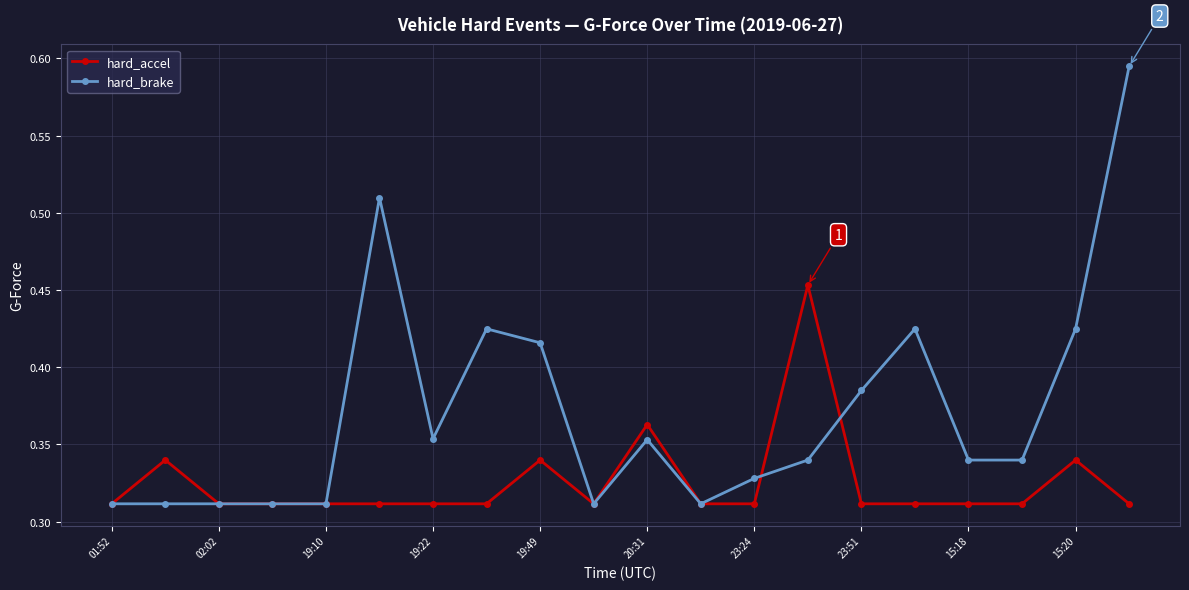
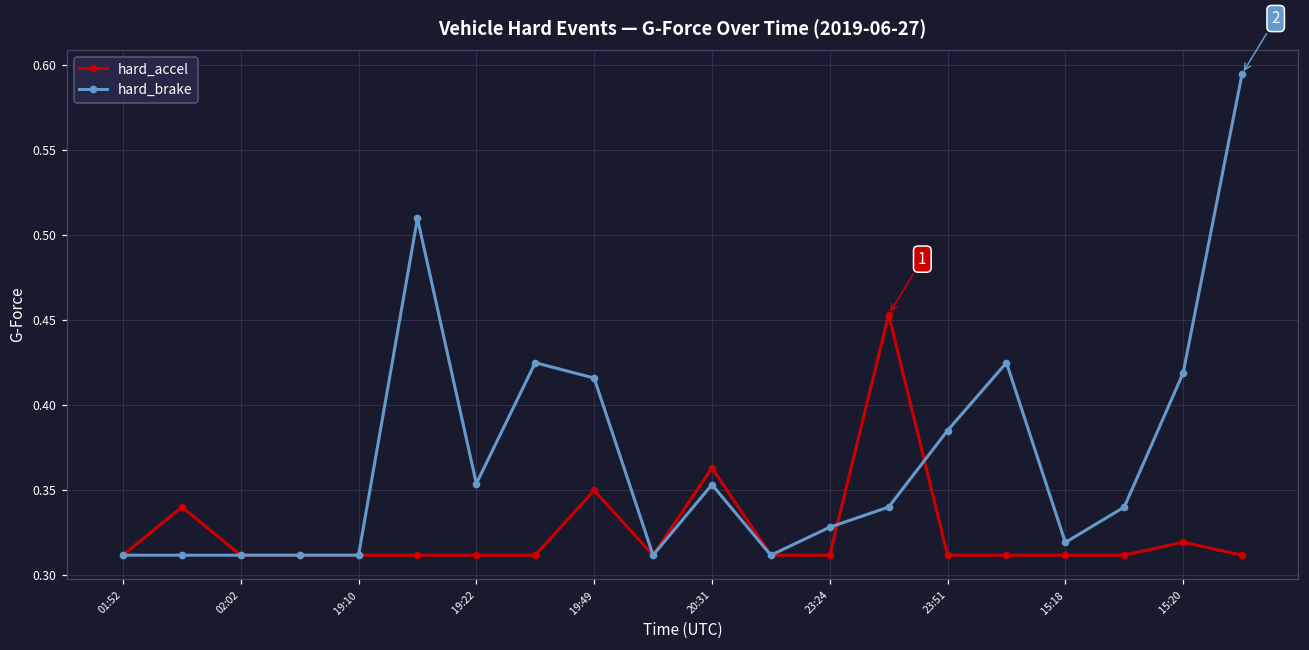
  {
    "hard_accel": {
      "19:22": 0.312,
-     "19:49": 0.340,
+     "19:49": 0.350,
      "20:31": 0.363,
      "23:24": 0.312,
      "23:51": 0.312,
      "15:18": 0.312,
-     "15:20": 0.340
+     "15:20": 0.319
    },
    "hard_brake": {
      "19:22": 0.354,
      "19:49": 0.416,
      "20:31": 0.353,
      "23:24": 0.328,
      "23:51": 0.385,
-     "15:18": 0.340,
-     "15:20": 0.425
+     "15:18": 0.319,
+     "15:20": 0.419
    }
  }
